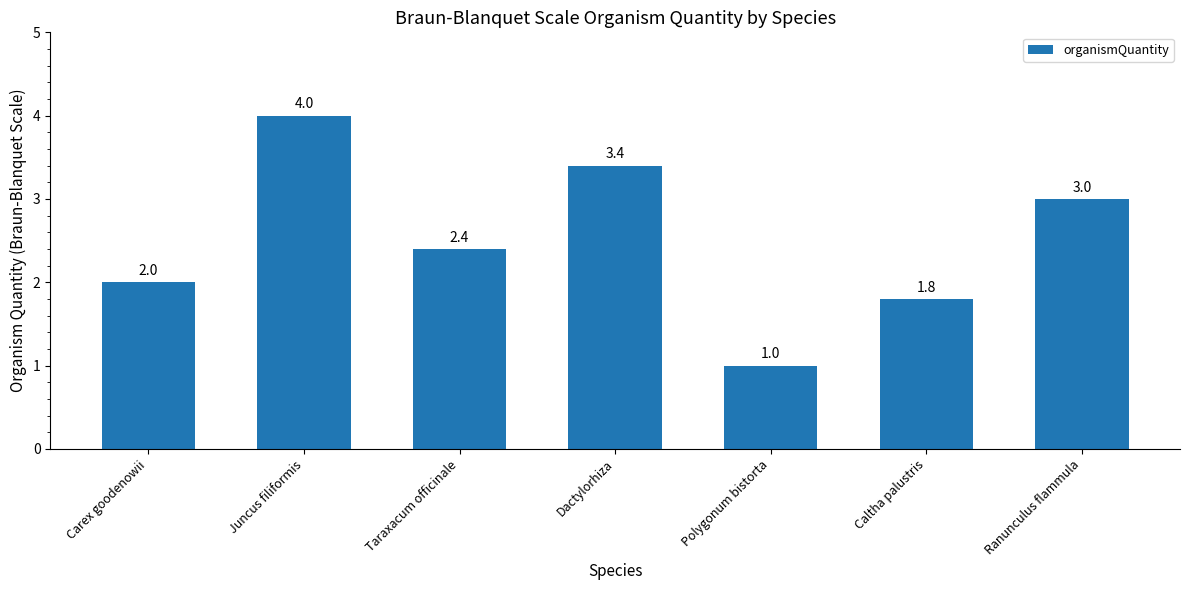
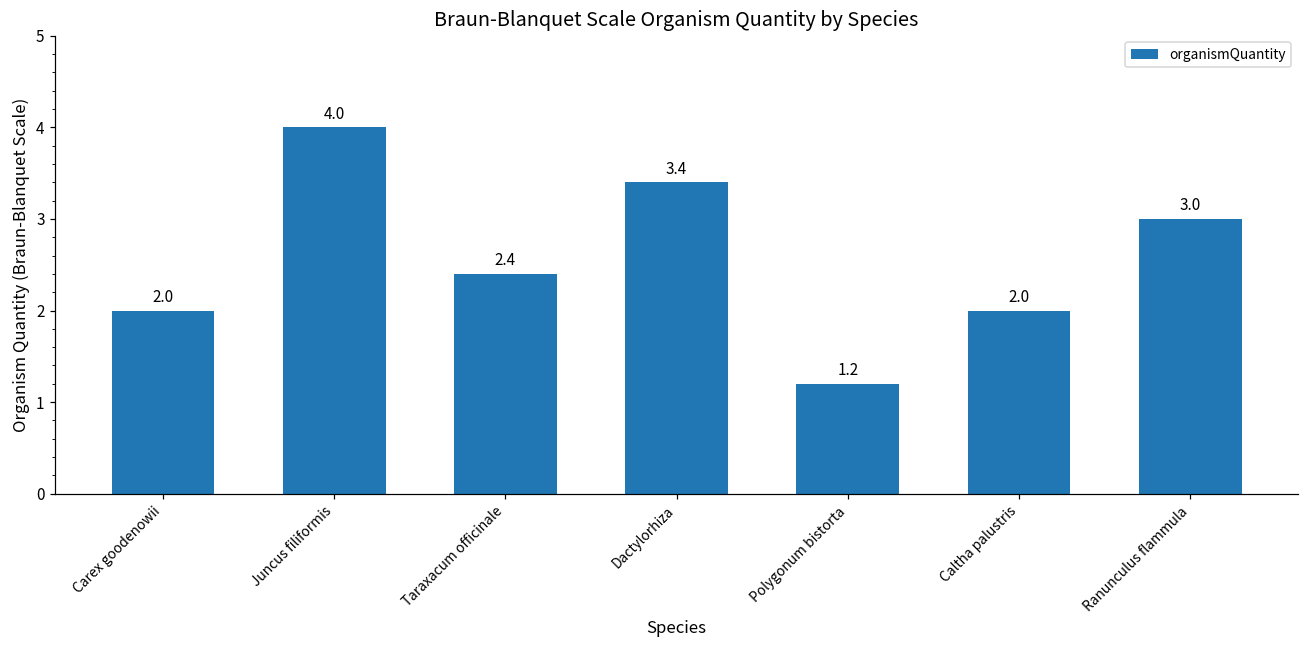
  {
    "Carex goodenowii": 2.0,
    "Juncus filiformis": 4.0,
    "Taraxacum officinale": 2.4,
    "Dactylorhiza": 3.4,
-   "Polygonum bistorta": 1.0,
-   "Caltha palustris": 1.8,
+   "Polygonum bistorta": 1.2,
+   "Caltha palustris": 2.0,
    "Ranunculus flammula": 3.0
  }
